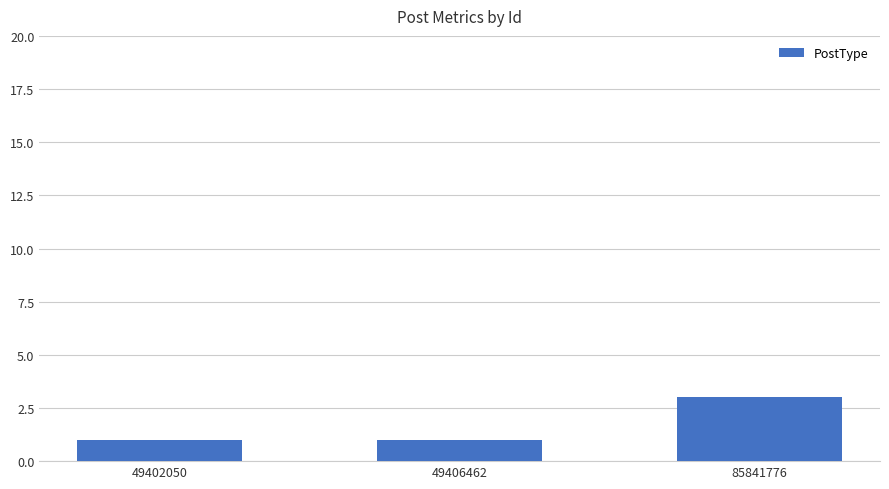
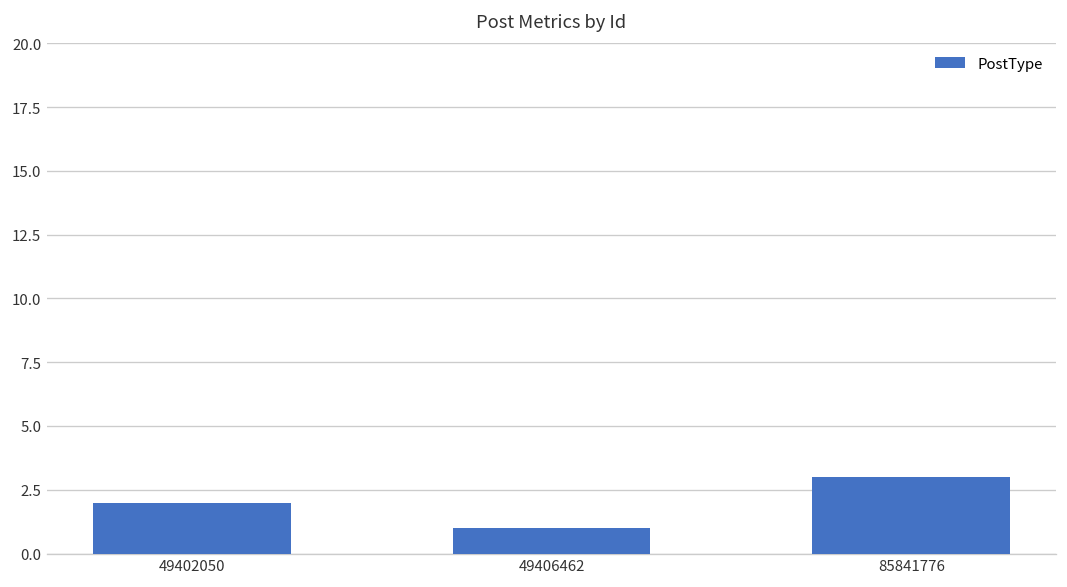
  {
-   "49402050": 1,
+   "49402050": 2,
    "49406462": 1,
    "85841776": 3
  }
